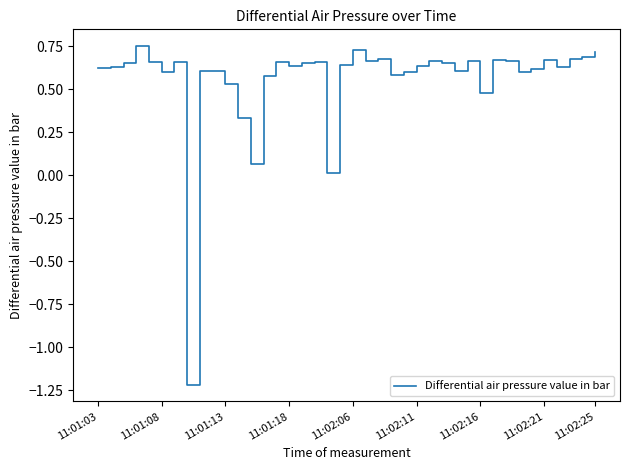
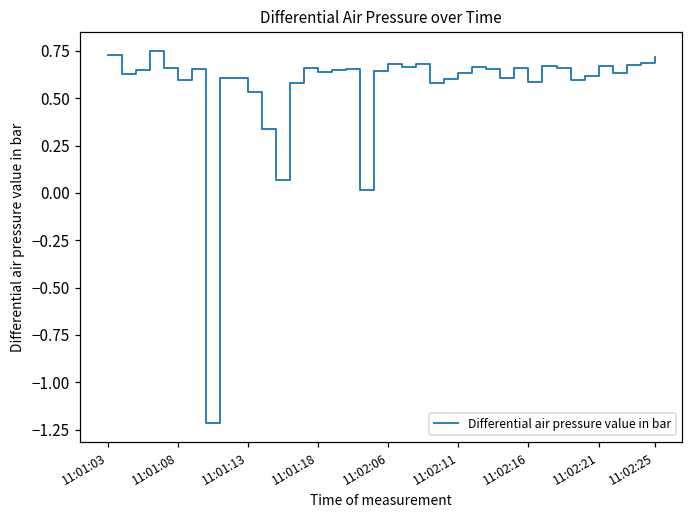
  {
-   "11:01:03": 0.62,
+   "11:01:03": 0.73,
    "11:01:08": 0.60,
    "11:01:13": 0.53,
    "11:01:18": 0.64,
-   "11:02:06": 0.73,
+   "11:02:06": 0.68,
    "11:02:11": 0.63,
-   "11:02:16": 0.48,
+   "11:02:16": 0.59,
    "11:02:21": 0.67,
    "11:02:25": 0.72
  }
